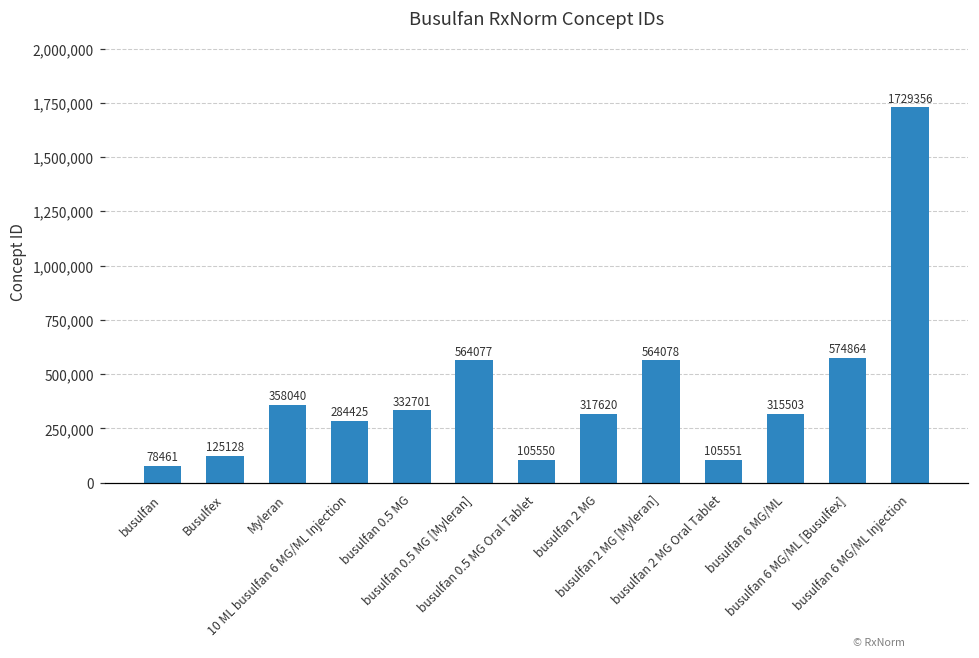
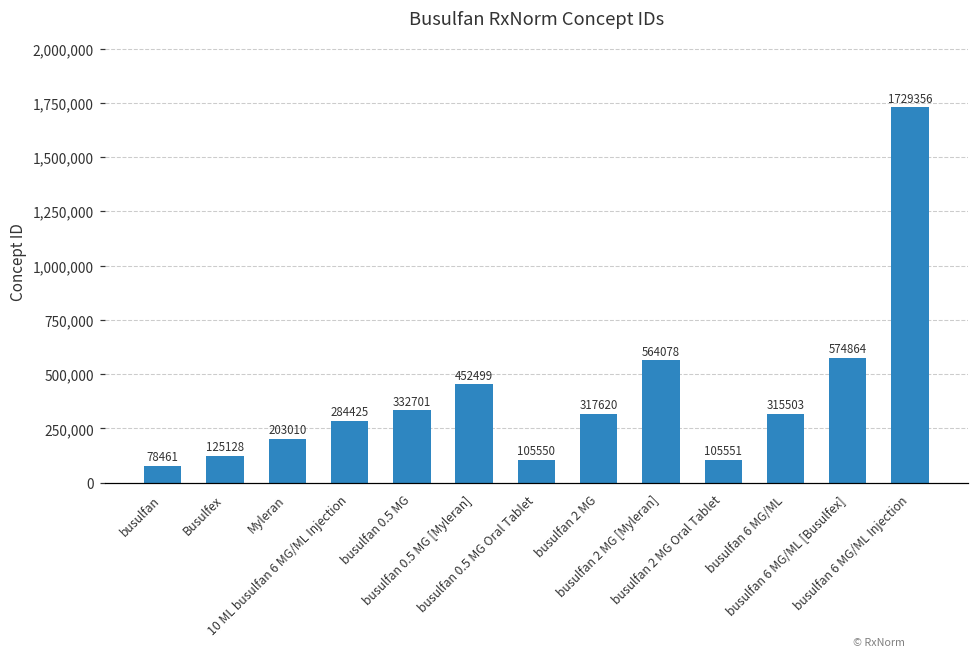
  {
    "busulfan": 78461,
    "Busulfex": 125128,
-   "Myleran": 358040,
+   "Myleran": 203010,
    "10 ML busulfan 6 MG/ML Injection": 284425,
    "busulfan 0.5 MG": 332701,
-   "busulfan 0.5 MG [Myleran]": 564077,
+   "busulfan 0.5 MG [Myleran]": 452499,
    "busulfan 0.5 MG Oral Tablet": 105550,
    "busulfan 2 MG": 317620,
    "busulfan 2 MG [Myleran]": 564078,
    "busulfan 2 MG Oral Tablet": 105551,
    "busulfan 6 MG/ML": 315503,
    "busulfan 6 MG/ML [Busulfex]": 574864,
    "busulfan 6 MG/ML Injection": 1729356
  }
